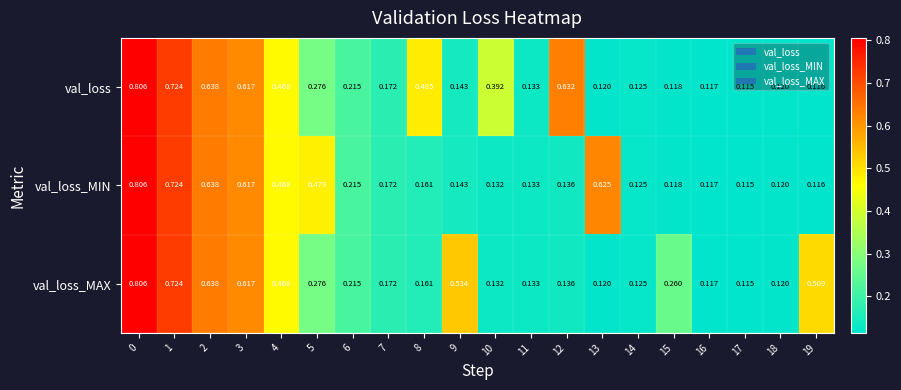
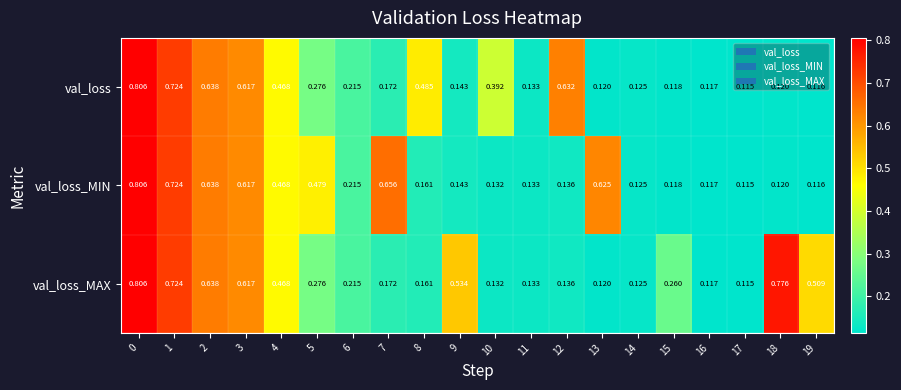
  {
    "val_loss": {
      "0": 0.806,
      "1": 0.724,
      "2": 0.638,
      "3": 0.617,
      "4": 0.468,
      "5": 0.276,
      "6": 0.215,
      "7": 0.172,
      "8": 0.485,
      "9": 0.143,
      "10": 0.392,
      "11": 0.133,
      "12": 0.632,
      "13": 0.120,
      "14": 0.125,
      "15": 0.118,
      "16": 0.117
    },
    "val_loss_MIN": {
      "0": 0.806,
      "1": 0.724,
      "2": 0.638,
      "3": 0.617,
      "4": 0.468,
      "5": 0.479,
      "6": 0.215,
-     "7": 0.172,
+     "7": 0.656,
      "8": 0.161,
      "9": 0.143,
      "10": 0.132,
      "11": 0.133,
      "12": 0.136,
      "13": 0.625,
      "14": 0.125,
      "15": 0.118,
      "16": 0.117,
      "17": 0.115,
      "18": 0.120,
      "19": 0.116
    },
    "val_loss_MAX": {
      "0": 0.806,
      "1": 0.724,
      "2": 0.638,
      "3": 0.617,
      "4": 0.468,
      "5": 0.276,
      "6": 0.215,
      "7": 0.172,
      "8": 0.161,
      "9": 0.534,
      "10": 0.132,
      "11": 0.133,
      "12": 0.136,
      "13": 0.120,
      "14": 0.125,
      "15": 0.260,
      "16": 0.117,
      "17": 0.115,
-     "18": 0.120,
+     "18": 0.776,
      "19": 0.509
    }
  }
